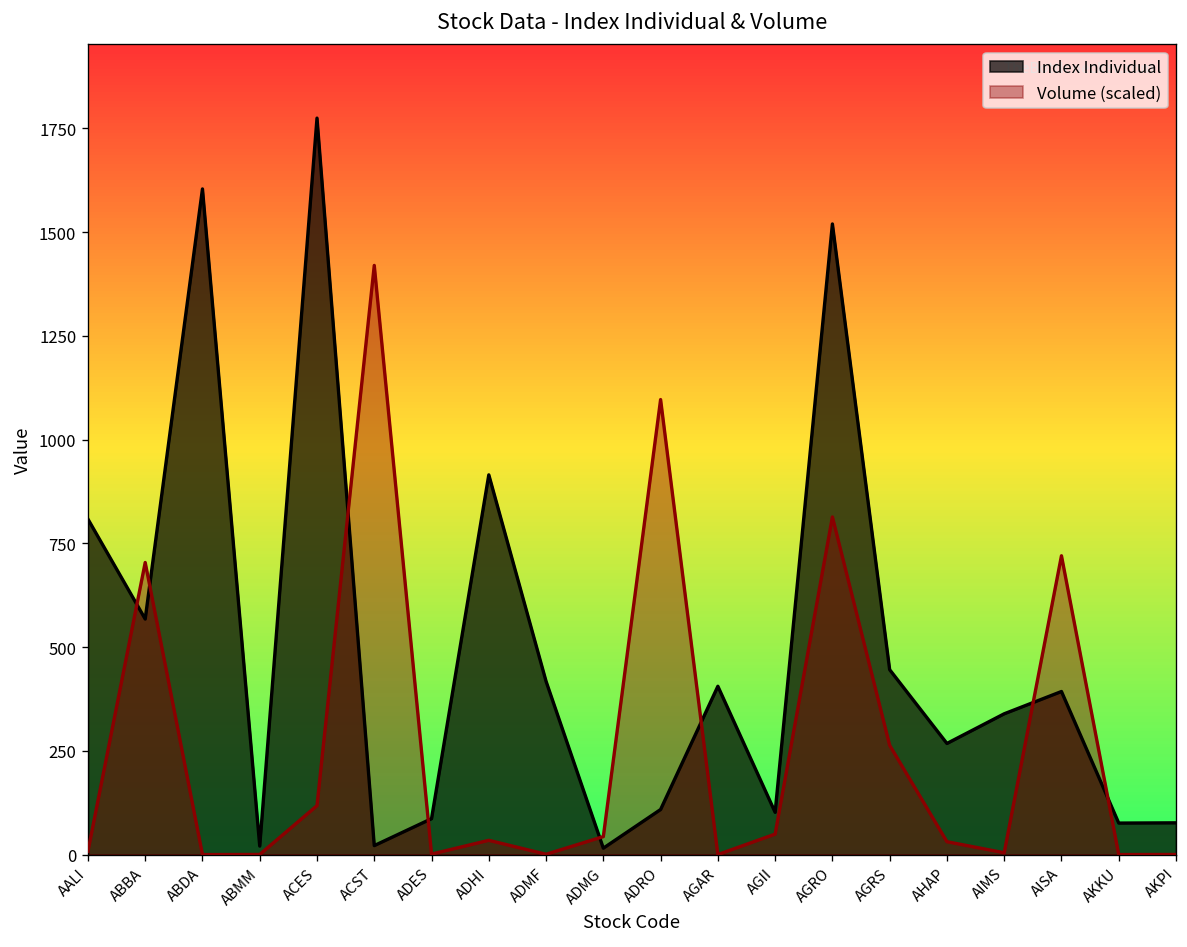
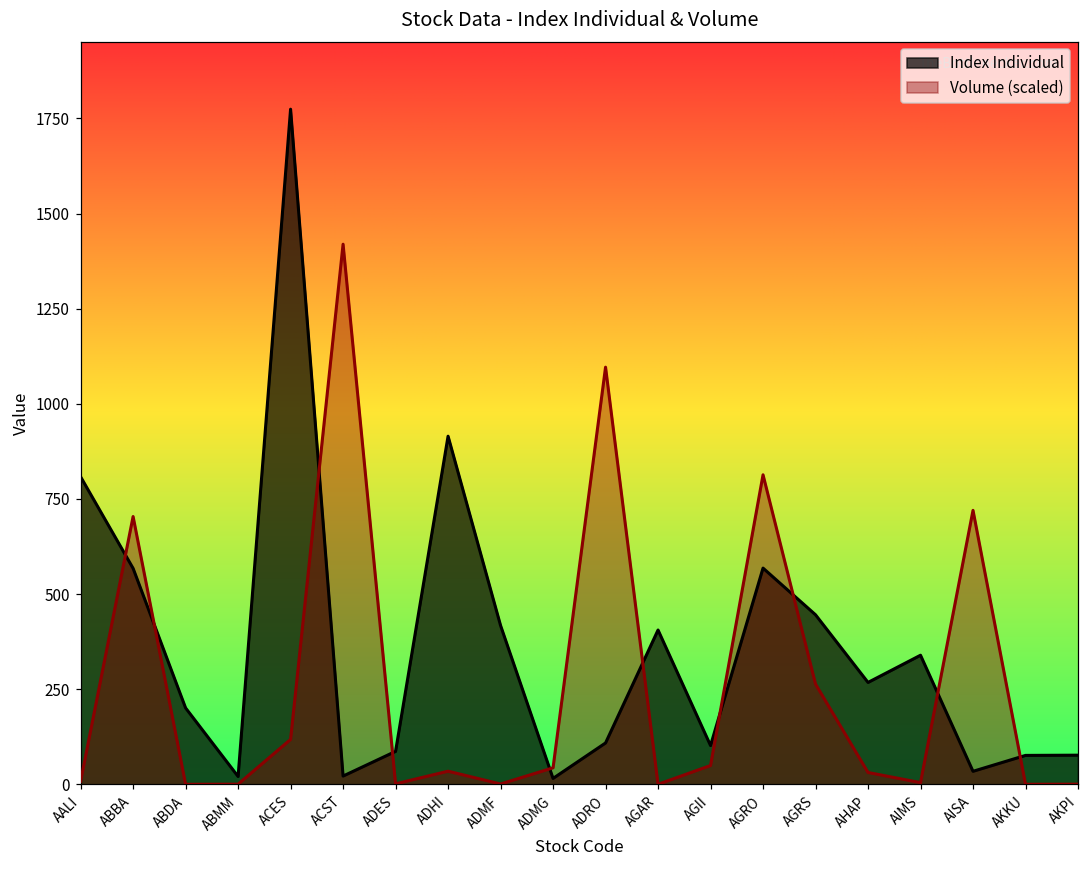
  {
    "Index Individual": {
      "AALI": 810,
      "ABBA": 570,
-     "ABDA": 1600,
+     "ABDA": 200,
      "ABMM": 20,
      "ACES": 1770,
      "ACST": 20,
      "ADES": 90,
      "ADHI": 910,
      "ADMF": 420,
      "ADMG": 20,
      "ADRO": 110,
      "AGAR": 410,
      "AGII": 100,
-     "AGRO": 1520,
+     "AGRO": 570,
      "AGRS": 450,
      "AHAP": 270,
      "AIMS": 340,
-     "AISA": 390,
+     "AISA": 30,
      "AKKU": 80,
      "AKPI": 80
    },
    "Volume (scaled)": {
      "AALI": 10,
      "ABBA": 700,
      "ABDA": 0,
      "ABMM": 0,
      "ACES": 120,
      "ACST": 1420,
      "ADES": 0,
      "ADHI": 30,
      "ADMF": 0,
      "ADMG": 40,
      "ADRO": 1100,
      "AGAR": 0,
      "AGII": 50,
      "AGRO": 810,
      "AGRS": 260,
      "AHAP": 30,
      "AIMS": 0,
      "AISA": 720,
      "AKKU": 0,
      "AKPI": 0
    }
  }
